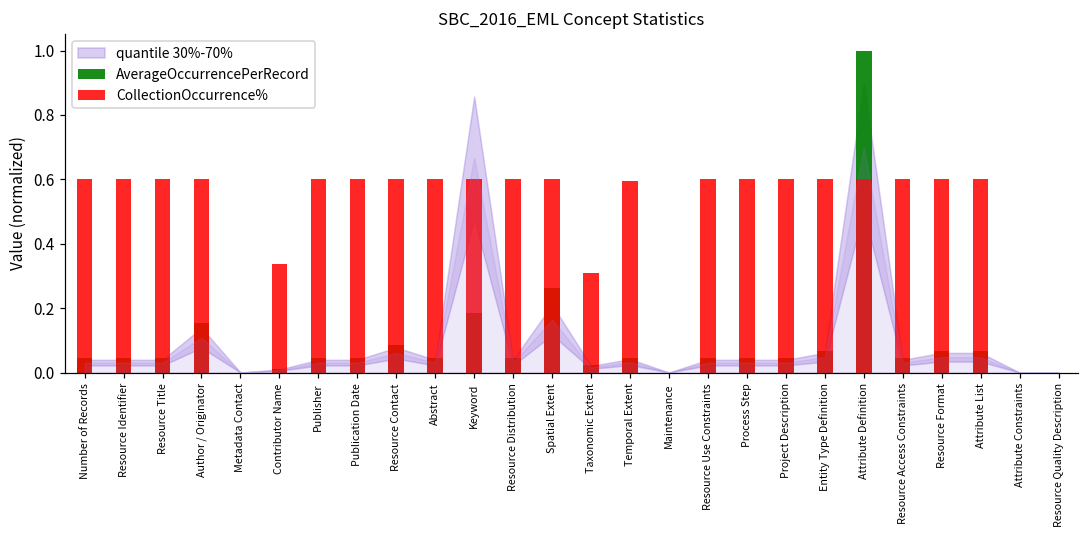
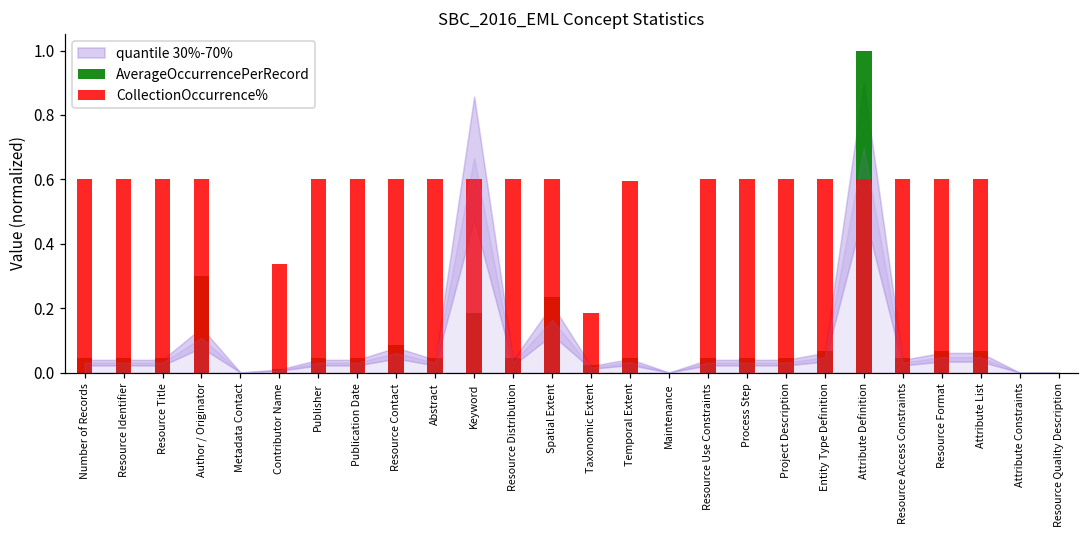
  {
    "AverageOccurrencePerRecord": {
-     "Author / Originator": 0.15,
+     "Author / Originator": 0.30,
      "Metadata Contact": 0.00,
-     "Spatial Extent": 0.26,
+     "Spatial Extent": 0.23,
      "Maintenance": 0.00,
      "Attribute Definition": 1.00,
      "Attribute Constraints": 0.00,
      "Resource Quality Description": 0.00
    },
    "CollectionOccurrence%": {
      "Number of Records": 0.60,
      "Resource Identifier": 0.60,
      "Resource Title": 0.60,
      "Author / Originator": 0.60,
      "Metadata Contact": 0.00,
      "Contributor Name": 0.34,
      "Publisher": 0.60,
      "Publication Date": 0.60,
      "Resource Contact": 0.60,
      "Abstract": 0.60,
      "Keyword": 0.60,
      "Resource Distribution": 0.60,
      "Spatial Extent": 0.60,
-     "Taxonomic Extent": 0.31,
+     "Taxonomic Extent": 0.19,
      "Temporal Extent": 0.60,
      "Maintenance": 0.00,
      "Resource Use Constraints": 0.60,
      "Process Step": 0.60,
      "Project Description": 0.60,
      "Entity Type Definition": 0.60,
      "Resource Access Constraints": 0.60,
      "Resource Format": 0.60,
      "Attribute List": 0.60,
      "Attribute Constraints": 0.00,
      "Resource Quality Description": 0.00
    }
  }
